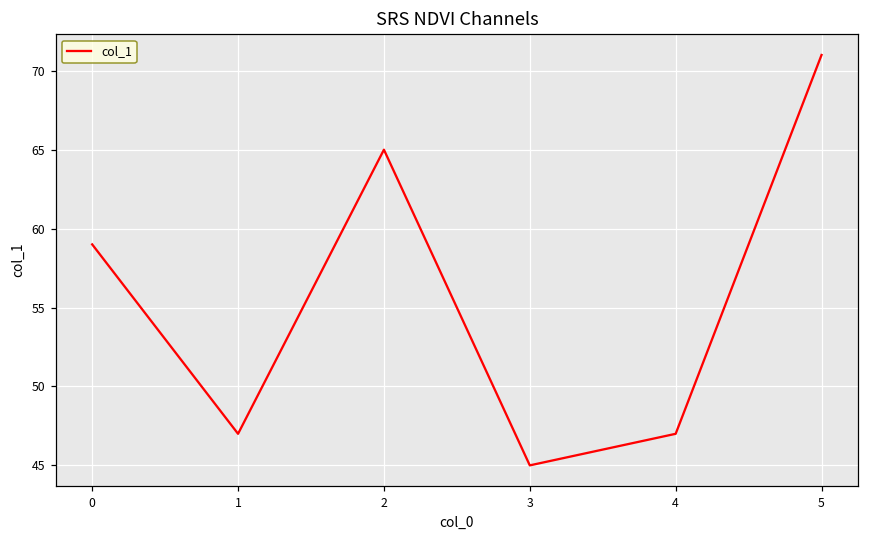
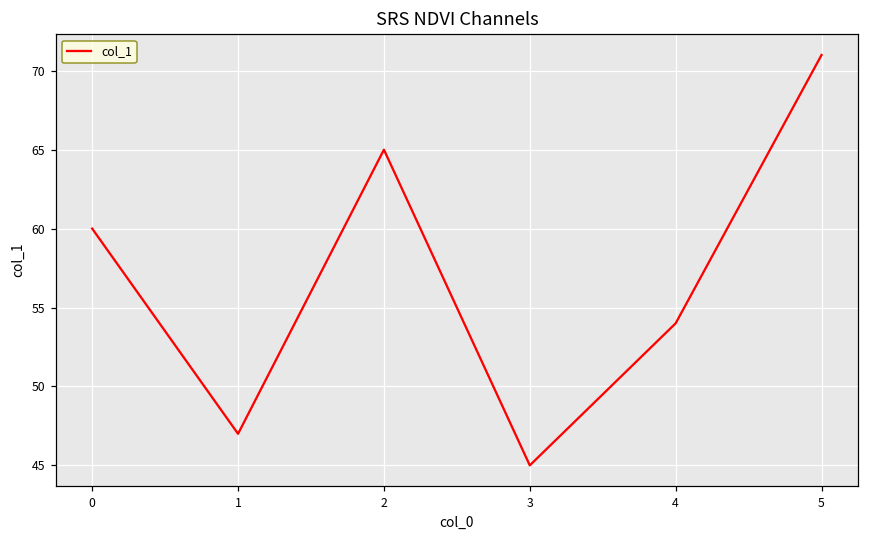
  {
-   "0": 59,
+   "0": 60,
    "1": 47,
    "2": 65,
    "3": 45,
-   "4": 47,
+   "4": 54,
    "5": 71
  }
